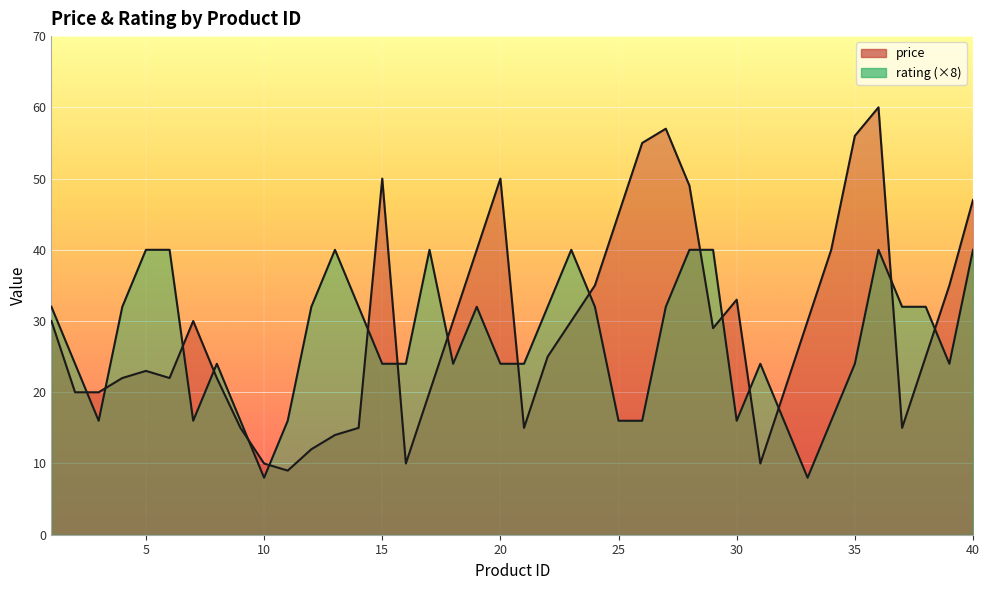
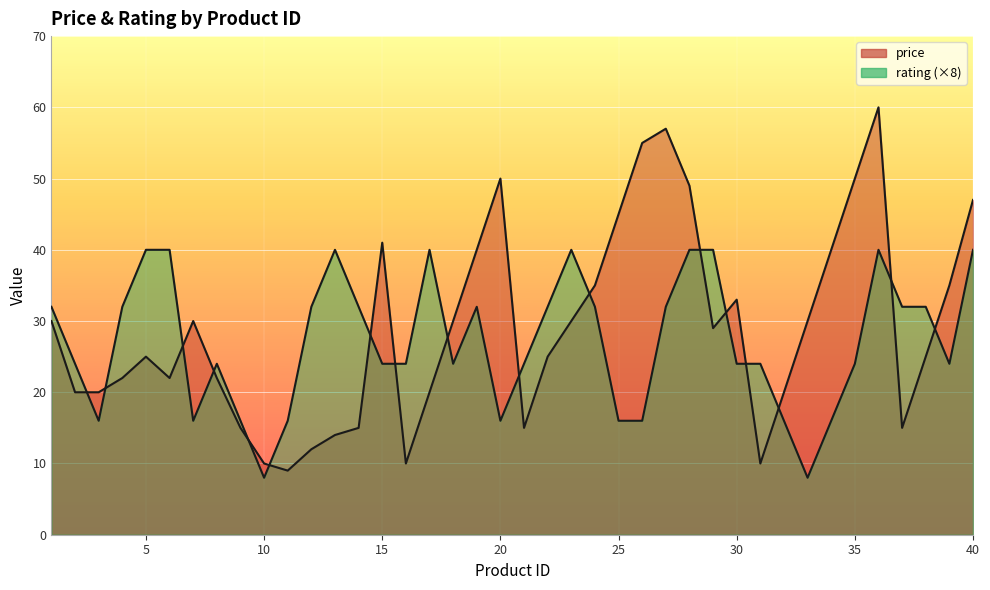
  {
    "price": {
-     "5": 23,
+     "5": 25,
      "10": 10,
-     "15": 50,
+     "15": 41,
      "20": 50,
      "25": 45,
      "30": 33,
-     "35": 56,
+     "35": 50,
      "40": 47
    },
    "rating (×8)": {
      "5": 40,
      "10": 8,
      "15": 24,
-     "20": 24,
+     "20": 16,
      "25": 16,
-     "30": 16,
+     "30": 24,
      "35": 24,
      "40": 40
    }
  }
